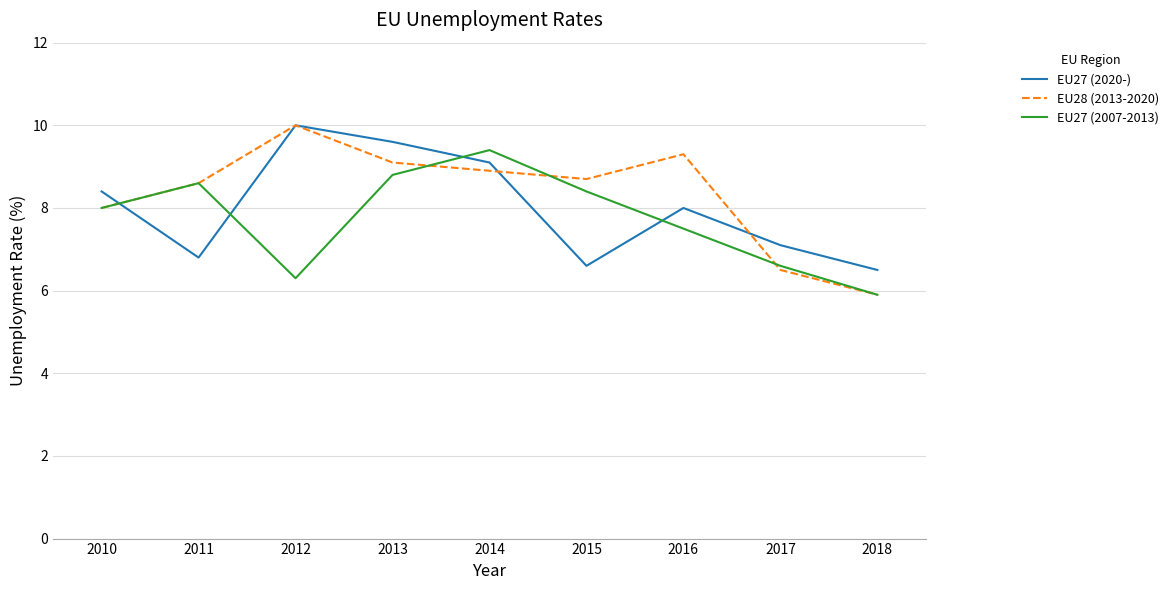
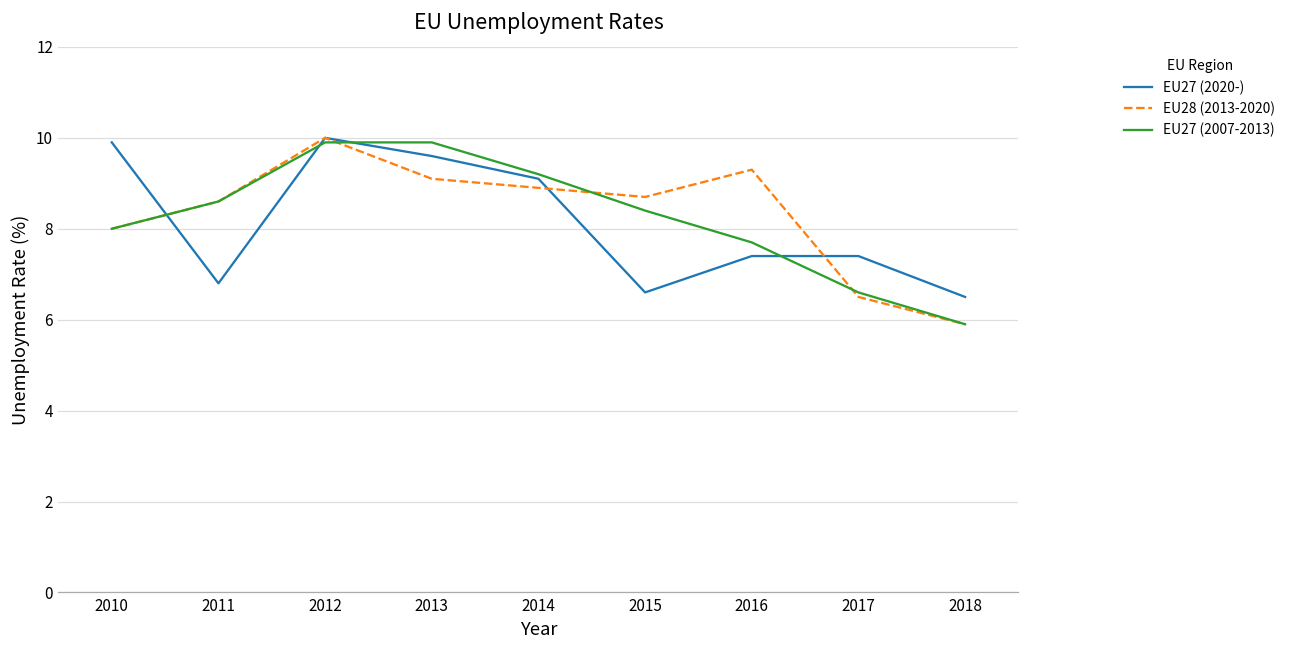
  {
    "EU27 (2020-)": {
-     "2010": 8.4,
+     "2010": 9.9,
      "2011": 6.8,
      "2013": 9.6,
      "2014": 9.1,
      "2015": 6.6,
-     "2016": 8.0,
-     "2017": 7.1,
+     "2016": 7.4,
+     "2017": 7.4,
      "2018": 6.5
    },
    "EU28 (2013-2020)": {
      "2013": 9.1,
      "2014": 8.9,
      "2015": 8.7,
      "2016": 9.3,
      "2017": 6.5
    },
    "EU27 (2007-2013)": {
-     "2012": 6.3,
-     "2013": 8.8,
-     "2014": 9.4,
+     "2012": 9.9,
+     "2013": 9.9,
+     "2014": 9.2,
      "2015": 8.4,
-     "2016": 7.5,
+     "2016": 7.7,
      "2017": 6.6
    }
  }
